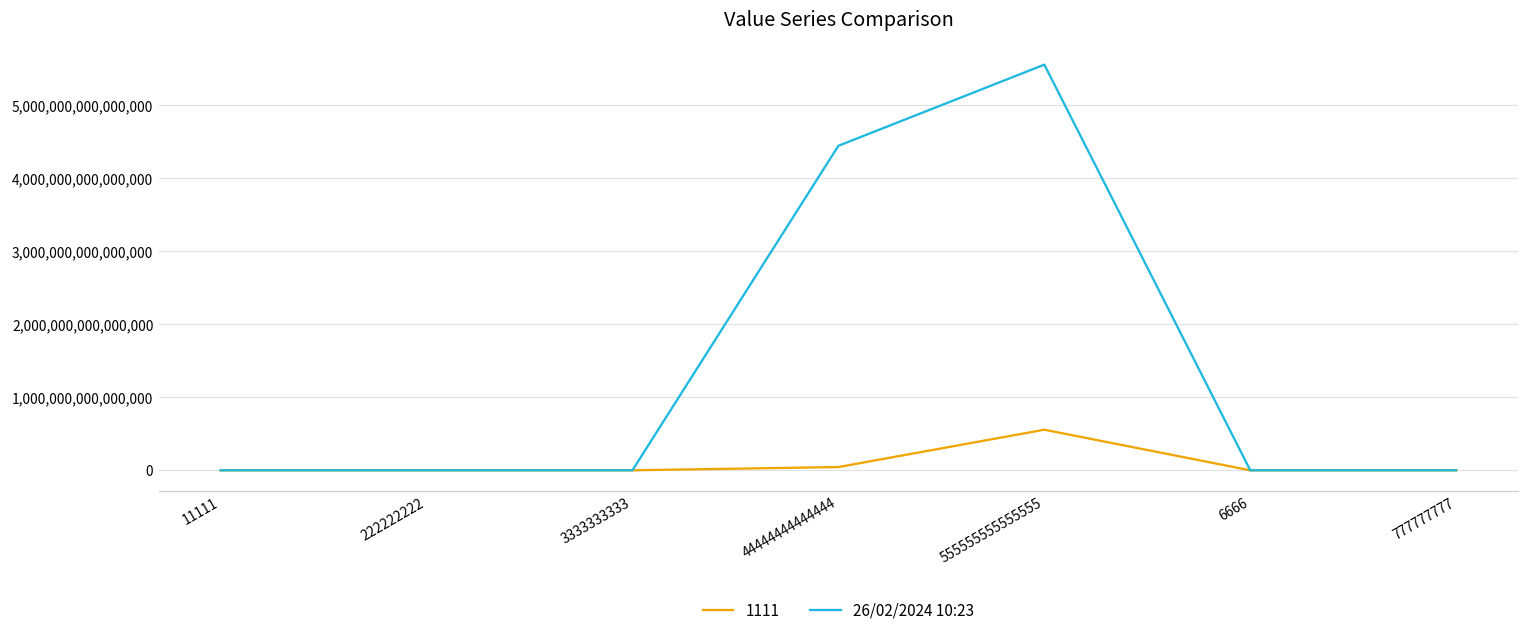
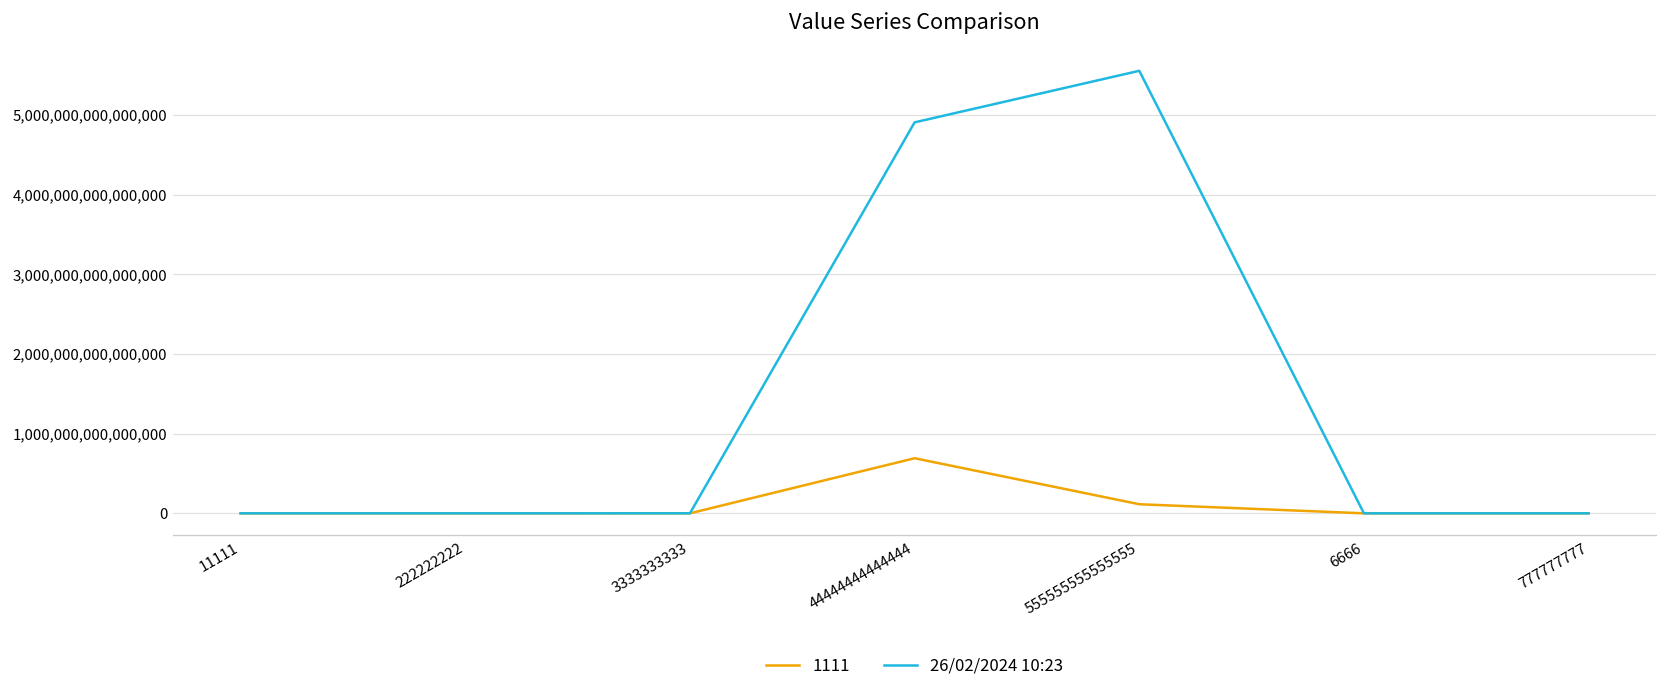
  {
    "1111": {
-     "44444444444444": "0",
-     "555555555555555": "600,000,000,000,000"
+     "44444444444444": "700,000,000,000,000",
+     "555555555555555": "100,000,000,000,000"
    },
    "26/02/2024 10:23": {
-     "44444444444444": "4,400,000,000,000,000",
+     "44444444444444": "4,900,000,000,000,000",
      "555555555555555": "5,600,000,000,000,000"
    }
  }
